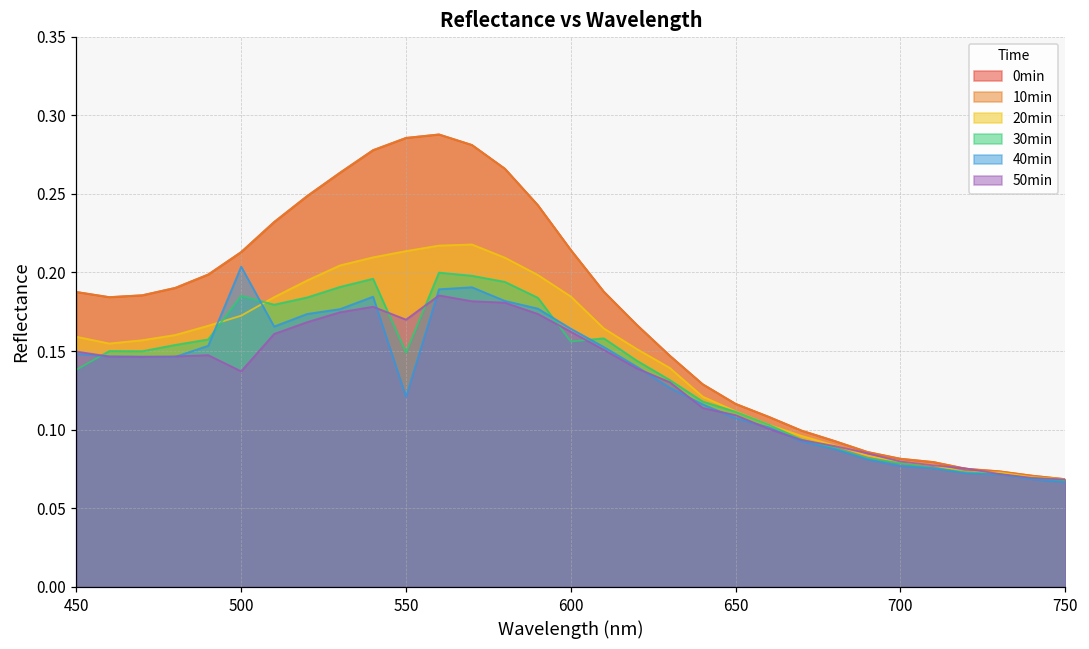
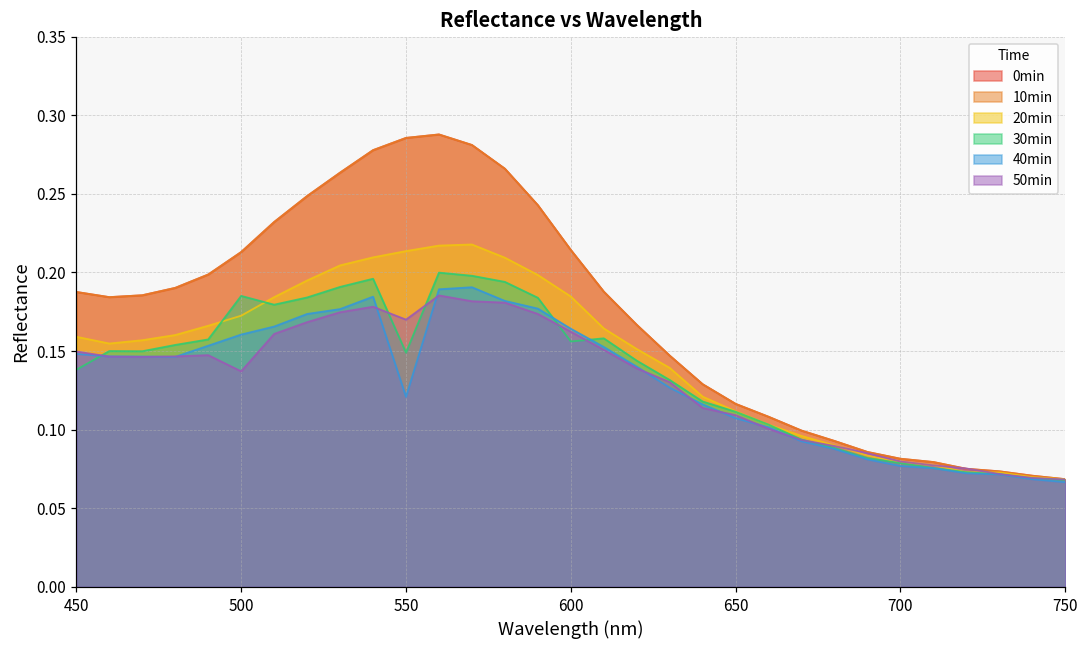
  {
    "30min": {
      "450": 0.138,
      "500": 0.185,
      "550": 0.149,
      "600": 0.156
    },
    "40min": {
-     "500": 0.204,
+     "500": 0.161,
      "550": 0.121,
      "600": 0.164,
      "650": 0.107,
      "700": 0.077
    },
    "50min": {
      "500": 0.137,
      "550": 0.170,
      "600": 0.162,
      "650": 0.109
    }
  }
